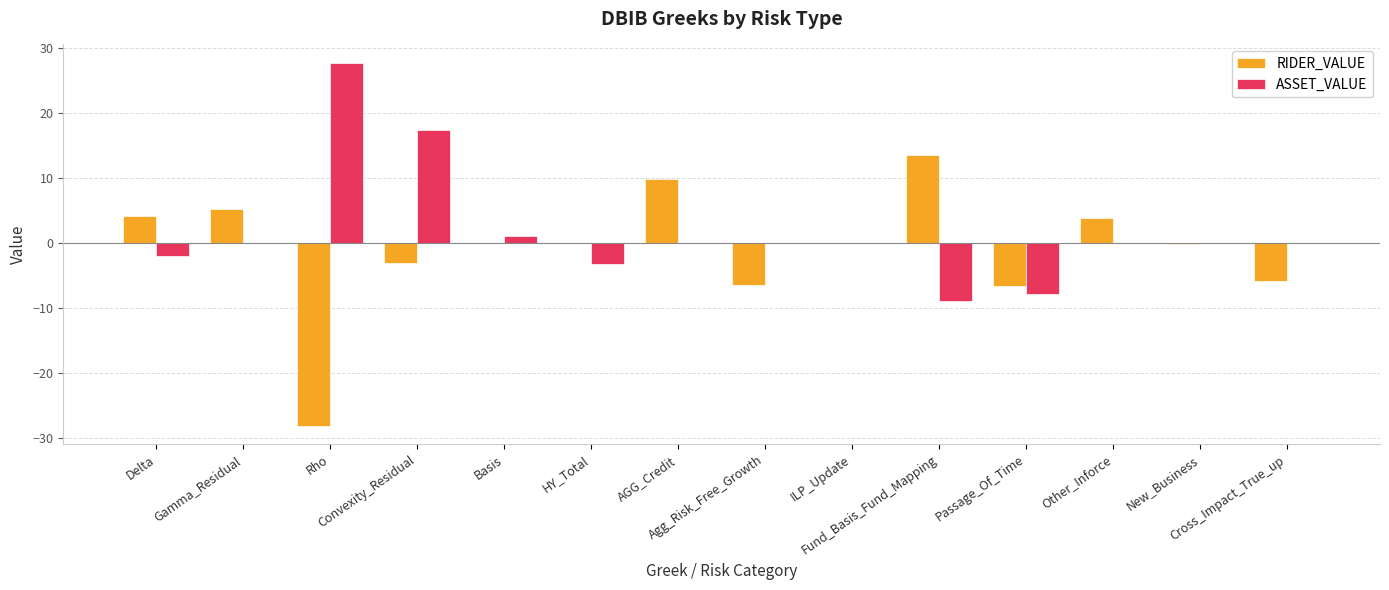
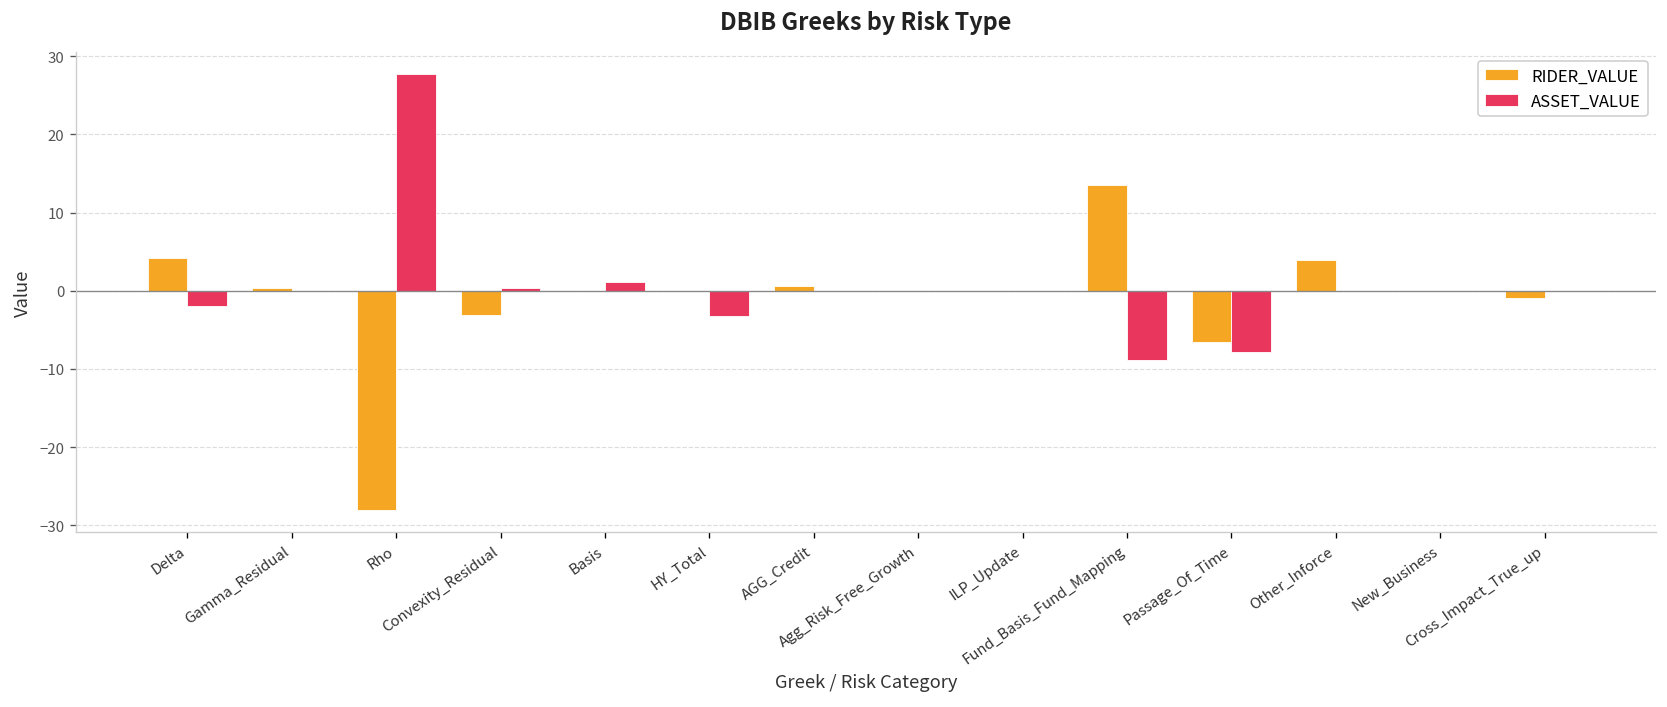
  {
    "RIDER_VALUE": {
      "Delta": 4,
-     "Gamma_Residual": 5,
+     "Gamma_Residual": 0,
      "Rho": -28,
      "Convexity_Residual": -3,
      "Basis": 0,
      "HY_Total": 0,
-     "AGG_Credit": 10,
-     "Agg_Risk_Free_Growth": -6,
+     "AGG_Credit": 1,
+     "Agg_Risk_Free_Growth": 0,
      "ILP_Update": 0,
      "Fund_Basis_Fund_Mapping": 14,
      "Passage_Of_Time": -7,
      "Other_Inforce": 4,
-     "Cross_Impact_True_up": -6
+     "Cross_Impact_True_up": -1
    },
    "ASSET_VALUE": {
      "Delta": -2,
      "Gamma_Residual": 0,
      "Rho": 28,
-     "Convexity_Residual": 17,
+     "Convexity_Residual": 0,
      "Basis": 1,
      "HY_Total": -3,
      "AGG_Credit": 0,
      "Agg_Risk_Free_Growth": 0,
      "ILP_Update": 0,
      "Fund_Basis_Fund_Mapping": -9,
      "Passage_Of_Time": -8,
      "Other_Inforce": 0,
      "New_Business": 0,
      "Cross_Impact_True_up": 0
    }
  }
